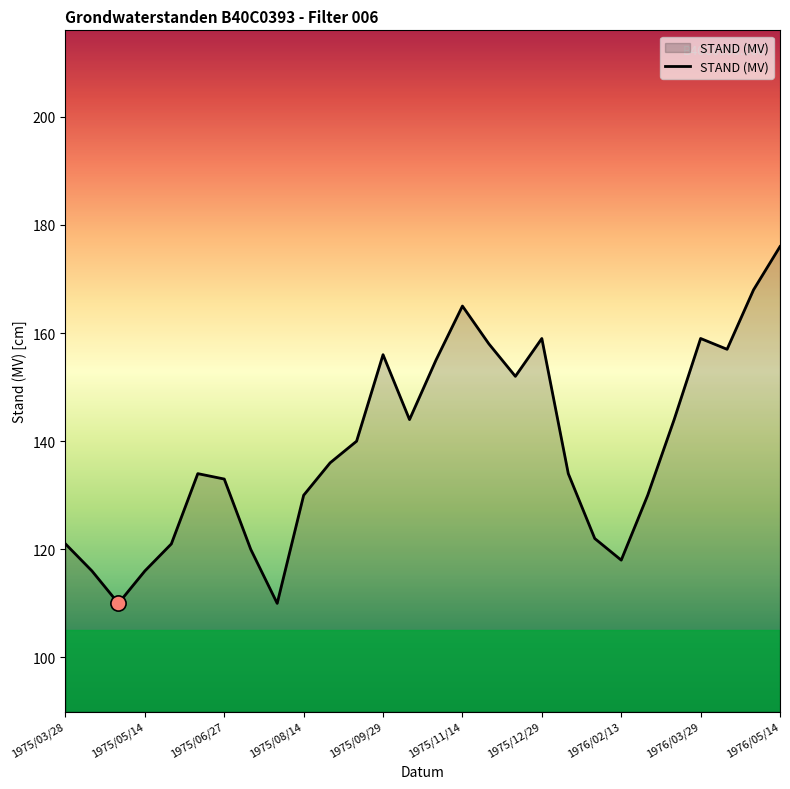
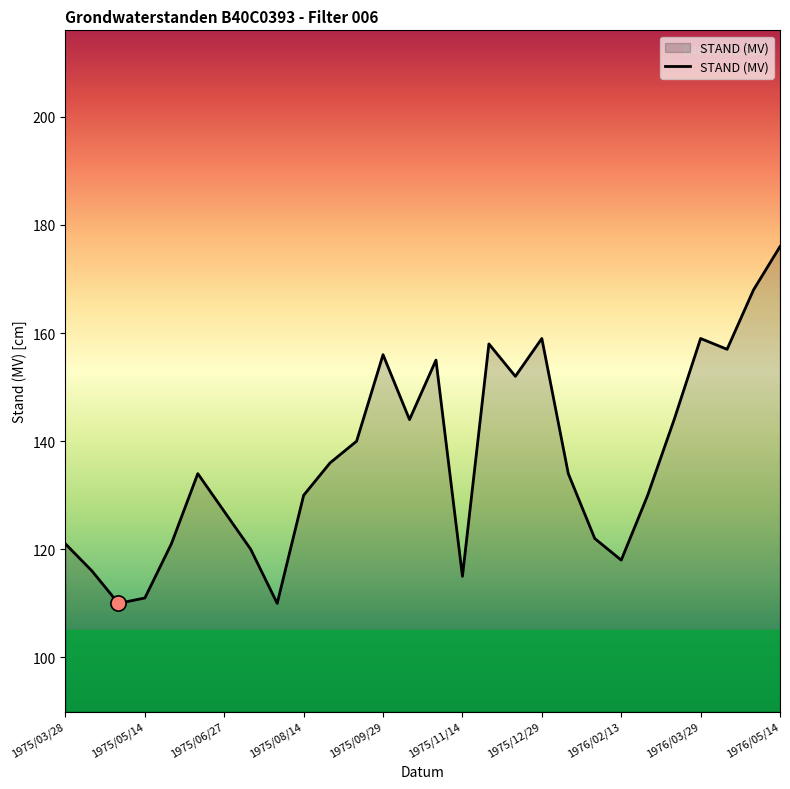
  {
    "STAND (MV)": {
      "1975/03/28": 121,
-     "1975/05/14": 116,
-     "1975/06/27": 133,
+     "1975/05/14": 111,
+     "1975/06/27": 127,
      "1975/08/14": 130,
      "1975/09/29": 156,
-     "1975/11/14": 165,
+     "1975/11/14": 115,
      "1975/12/29": 159,
      "1976/02/13": 118,
      "1976/03/29": 159,
      "1976/05/14": 176
    }
  }
